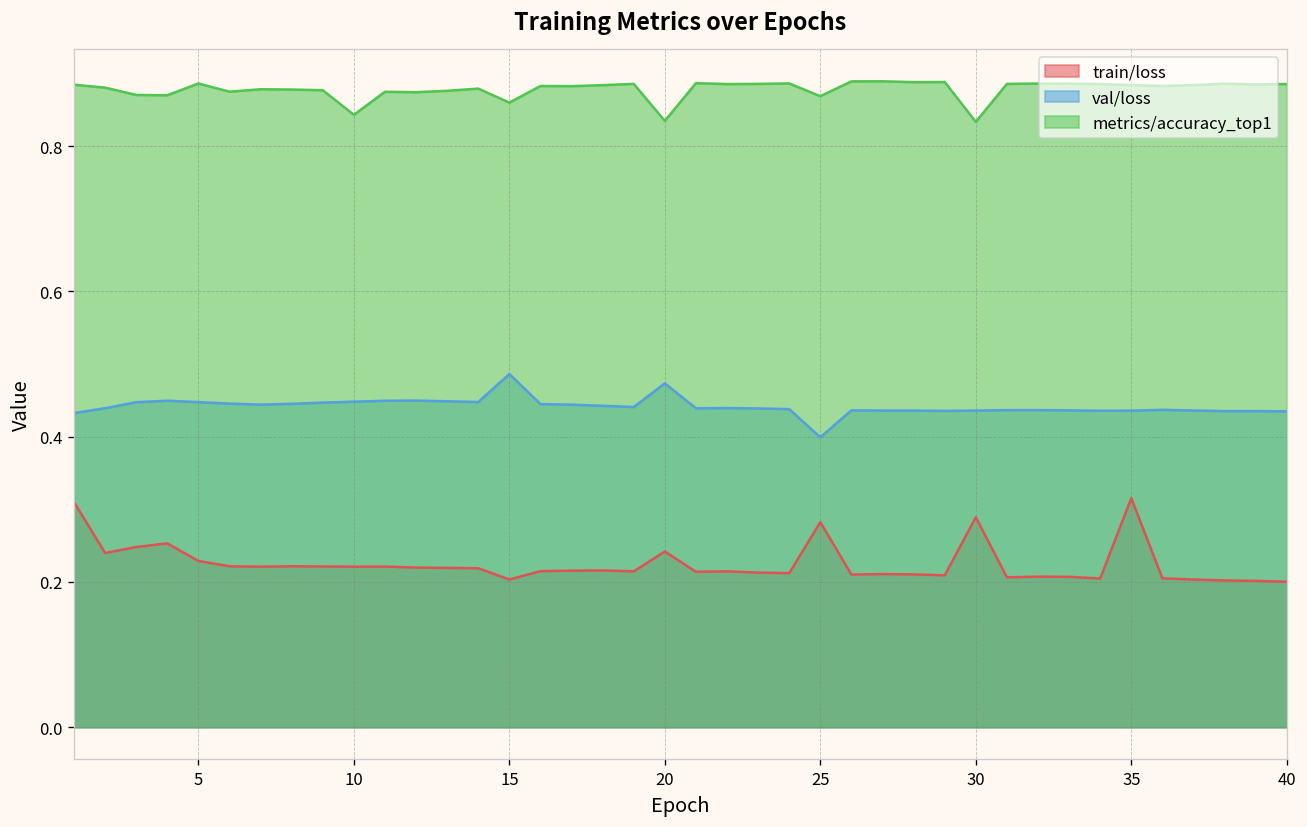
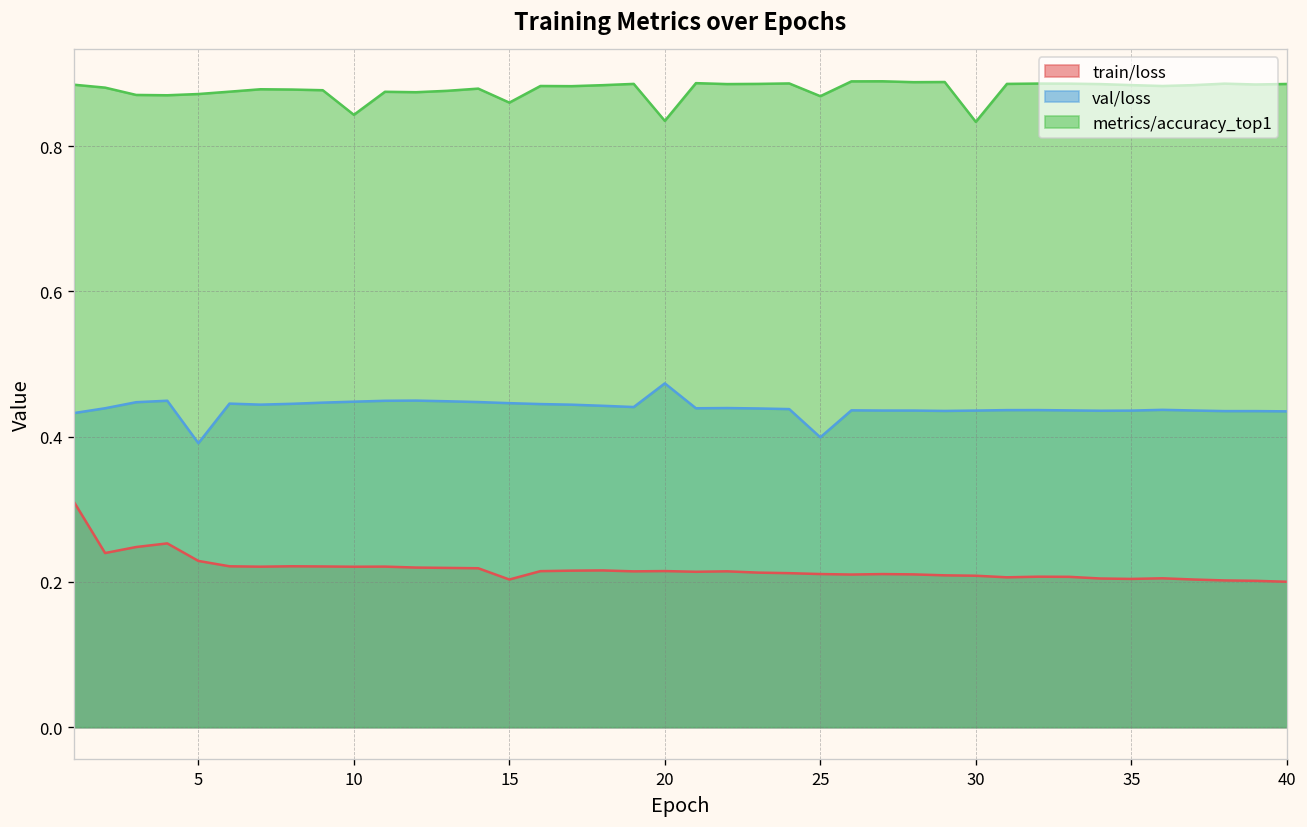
  {
    "train/loss": {
      "5": 0.23,
      "10": 0.22,
      "15": 0.20,
-     "20": 0.24,
-     "25": 0.28,
-     "30": 0.29,
-     "35": 0.32,
+     "20": 0.21,
+     "25": 0.21,
+     "30": 0.21,
+     "35": 0.20,
      "40": 0.20
    },
    "val/loss": {
-     "5": 0.45,
+     "5": 0.39,
      "10": 0.45,
-     "15": 0.49,
+     "15": 0.45,
      "20": 0.47,
      "25": 0.40,
      "30": 0.44,
      "35": 0.44,
      "40": 0.43
    },
    "metrics/accuracy_top1": {
-     "5": 0.89,
+     "5": 0.87,
      "10": 0.84,
      "15": 0.86,
      "20": 0.83,
      "25": 0.87,
      "30": 0.83,
      "40": 0.89
    }
  }
